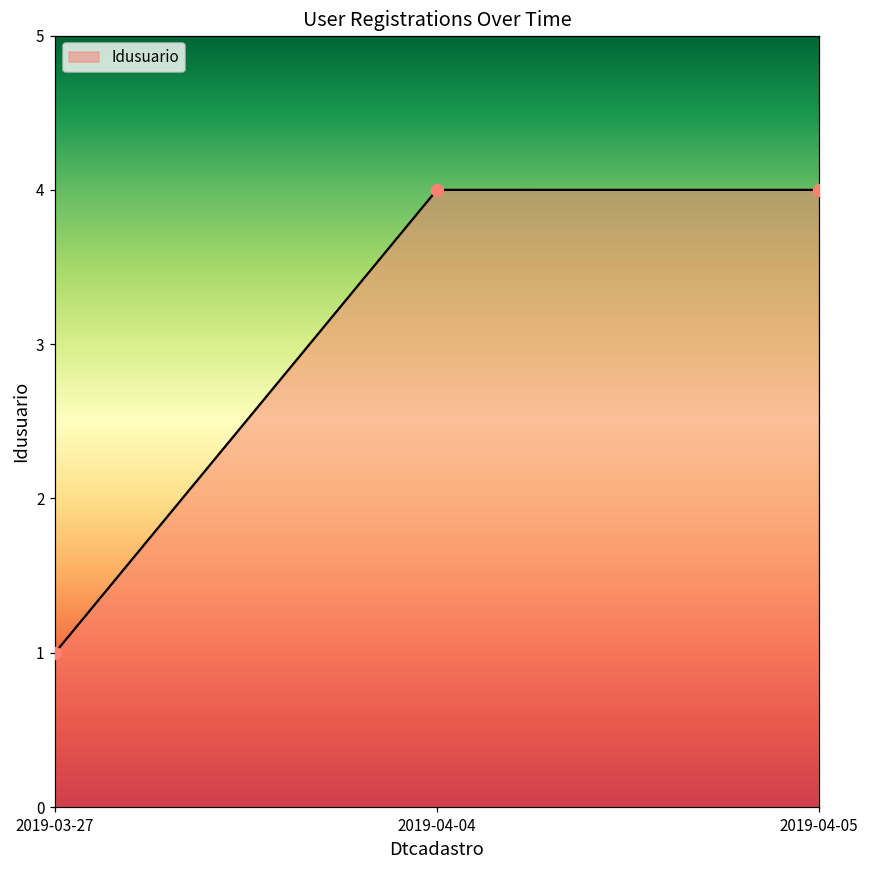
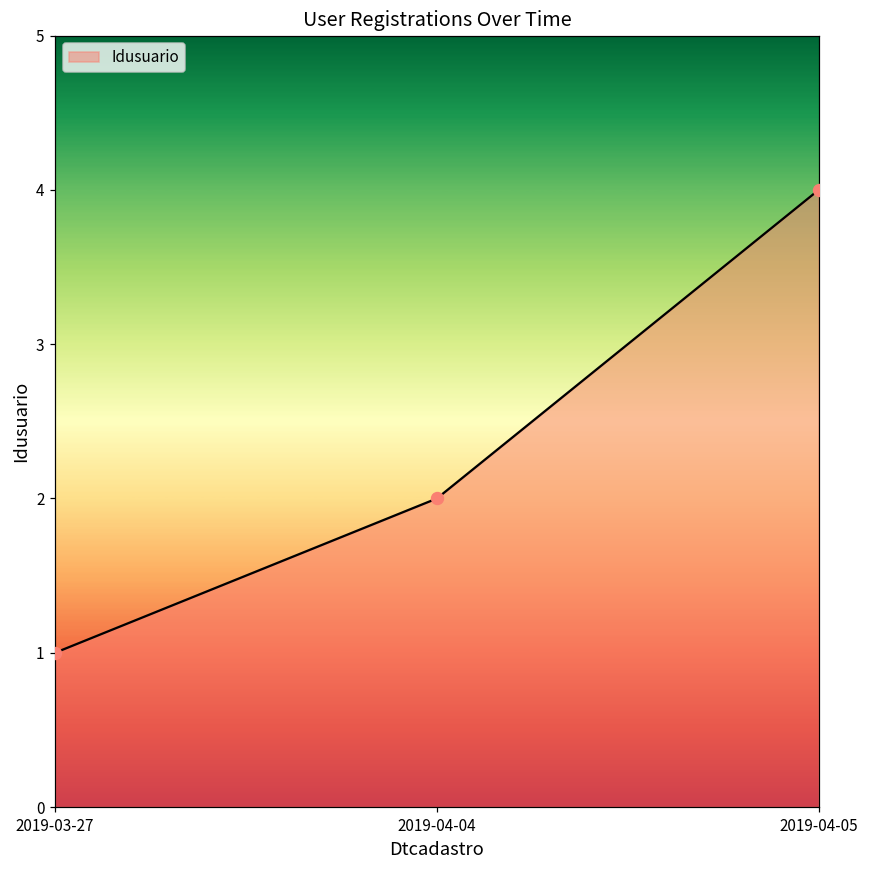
  {
    "2019-03-27": 1,
-   "2019-04-04": 4,
+   "2019-04-04": 2,
    "2019-04-05": 4
  }
